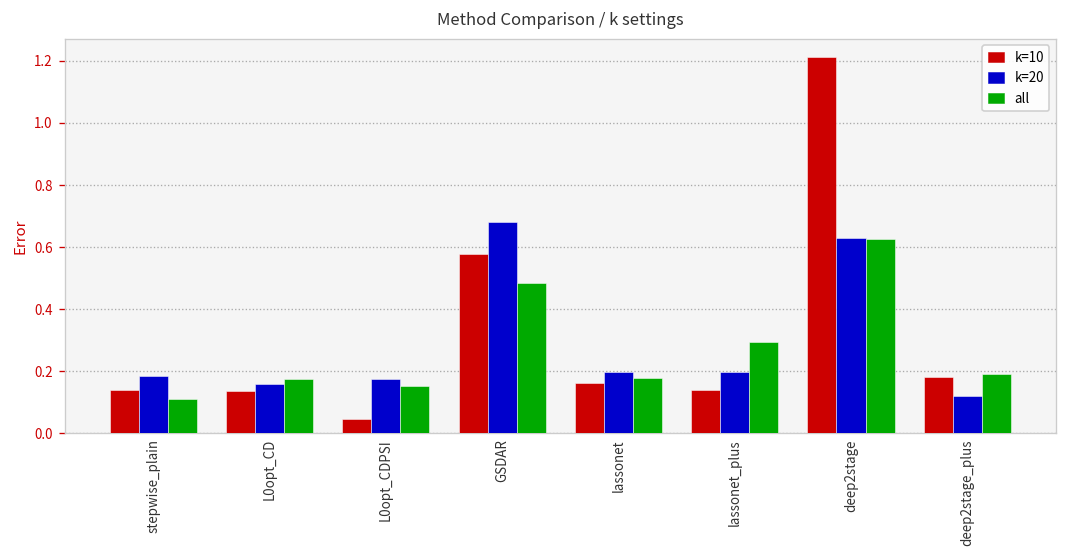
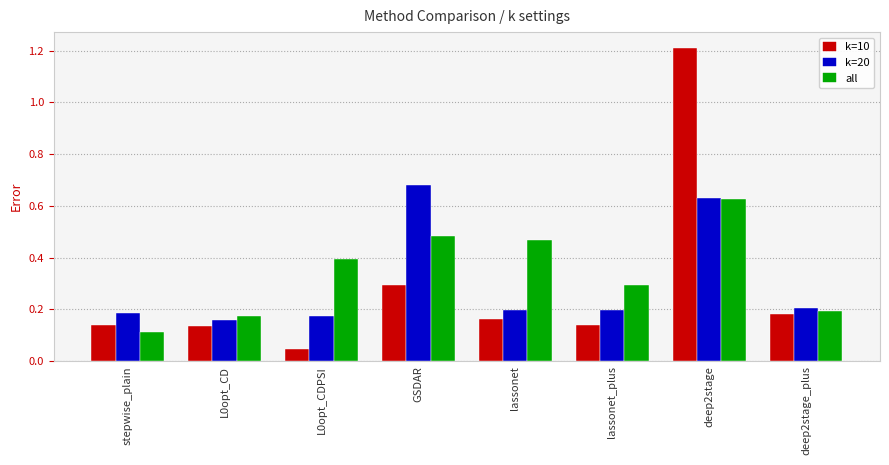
  {
    "k=10": {
      "stepwise_plain": 0.14,
      "L0opt_CD": 0.14,
      "L0opt_CDPSI": 0.05,
-     "GSDAR": 0.58,
+     "GSDAR": 0.29,
      "lassonet": 0.16,
      "lassonet_plus": 0.14,
      "deep2stage": 1.21,
      "deep2stage_plus": 0.18
    },
    "k=20": {
      "stepwise_plain": 0.19,
      "L0opt_CD": 0.16,
      "L0opt_CDPSI": 0.17,
      "GSDAR": 0.68,
      "lassonet": 0.20,
      "lassonet_plus": 0.20,
      "deep2stage": 0.63,
-     "deep2stage_plus": 0.12
+     "deep2stage_plus": 0.20
    },
    "all": {
      "stepwise_plain": 0.11,
      "L0opt_CD": 0.18,
-     "L0opt_CDPSI": 0.15,
+     "L0opt_CDPSI": 0.40,
      "GSDAR": 0.48,
-     "lassonet": 0.18,
+     "lassonet": 0.47,
      "lassonet_plus": 0.29,
      "deep2stage": 0.63,
      "deep2stage_plus": 0.19
    }
  }
